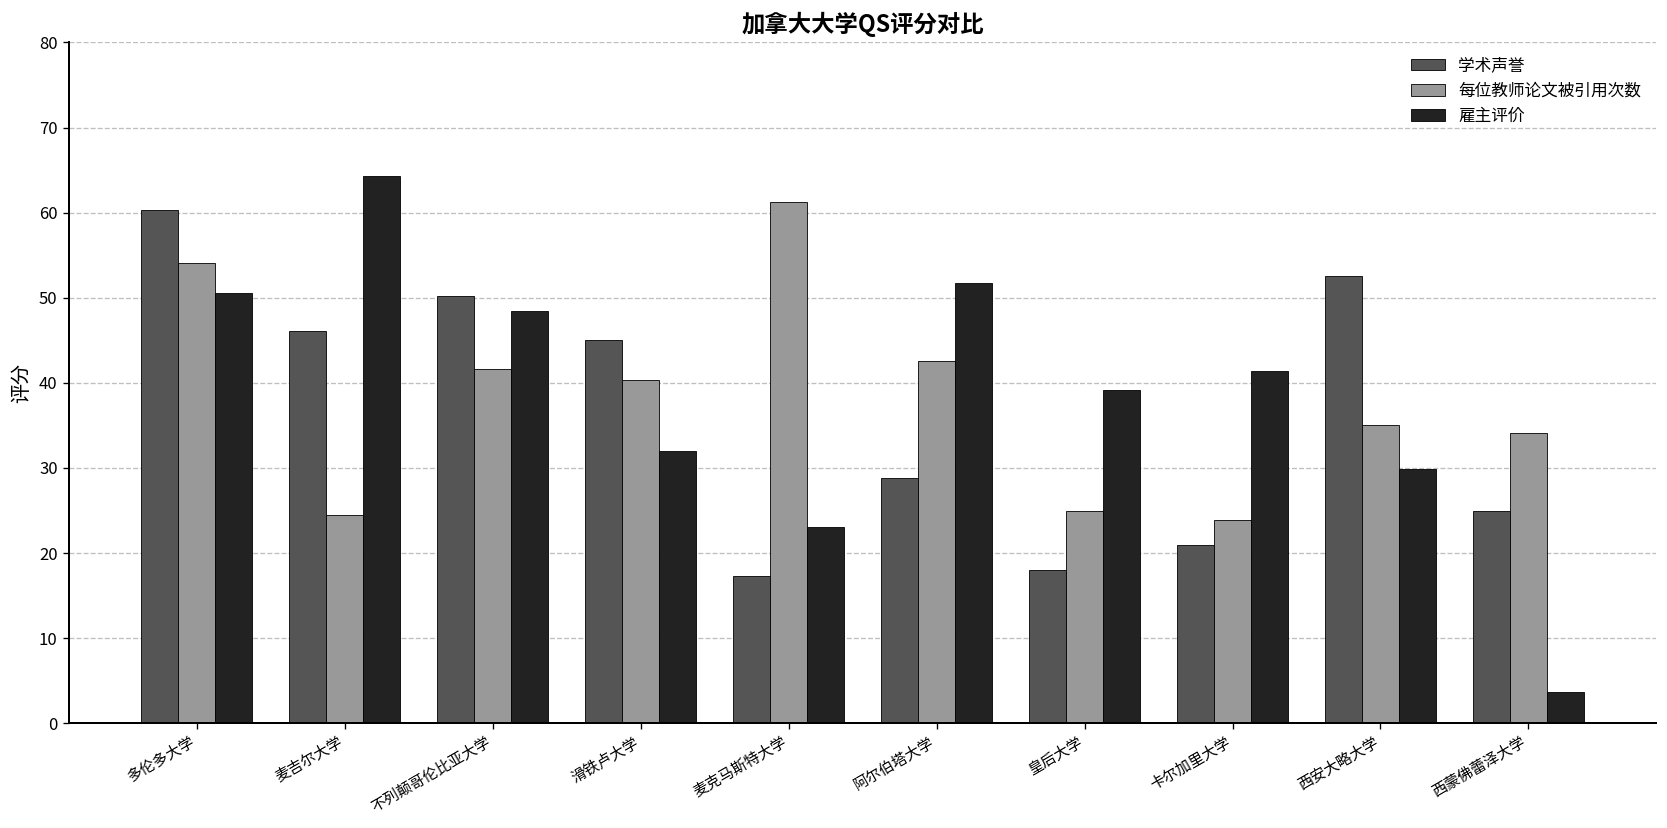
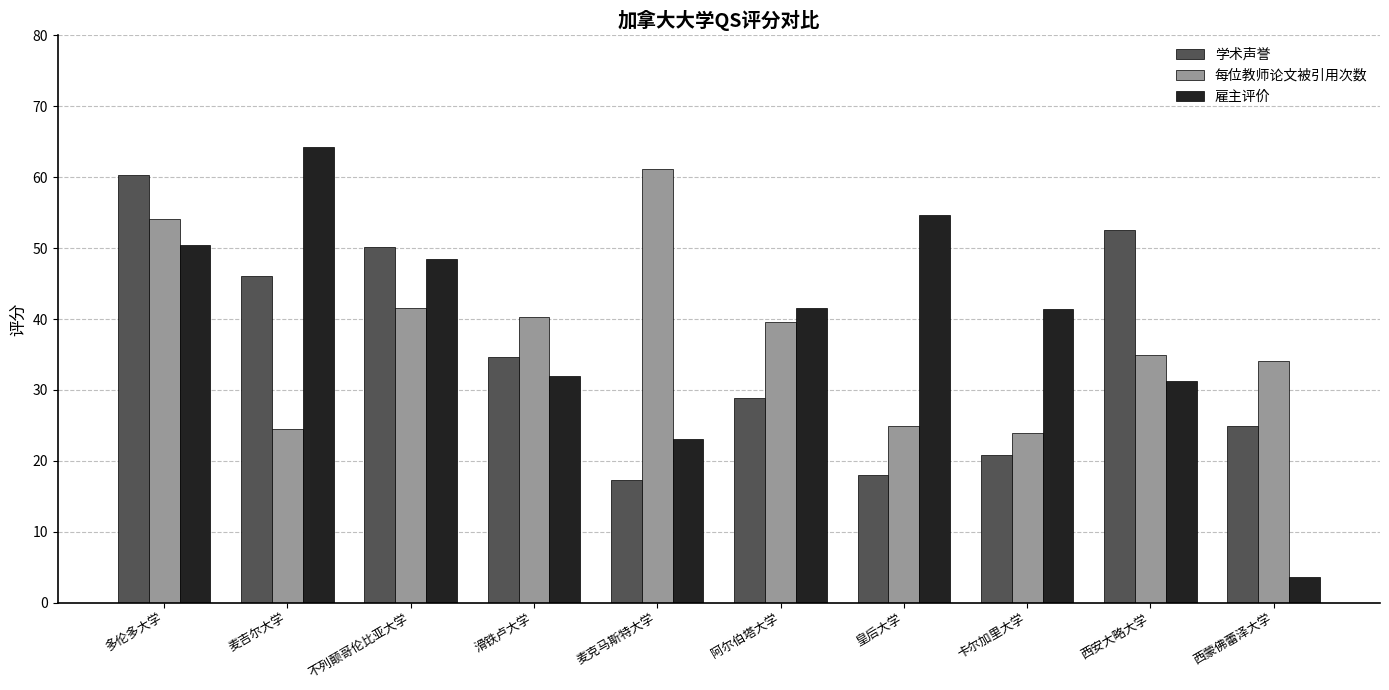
  {
    "学术声誉": {
      "多伦多大学": 60,
      "麦吉尔大学": 46,
      "不列颠哥伦比亚大学": 50,
-     "滑铁卢大学": 45,
+     "滑铁卢大学": 35,
      "麦克马斯特大学": 17,
      "阿尔伯塔大学": 29,
      "皇后大学": 18,
      "卡尔加里大学": 21,
      "西安大略大学": 53,
      "西蒙佛蕾泽大学": 25
    },
    "每位教师论文被引用次数": {
      "多伦多大学": 54,
      "麦吉尔大学": 25,
      "不列颠哥伦比亚大学": 42,
      "滑铁卢大学": 40,
      "麦克马斯特大学": 61,
-     "阿尔伯塔大学": 43,
+     "阿尔伯塔大学": 40,
      "皇后大学": 25,
      "卡尔加里大学": 24,
      "西安大略大学": 35,
      "西蒙佛蕾泽大学": 34
    },
    "雇主评价": {
      "多伦多大学": 51,
      "麦吉尔大学": 64,
      "不列颠哥伦比亚大学": 49,
      "滑铁卢大学": 32,
      "麦克马斯特大学": 23,
-     "阿尔伯塔大学": 52,
-     "皇后大学": 39,
+     "阿尔伯塔大学": 42,
+     "皇后大学": 55,
      "卡尔加里大学": 41,
-     "西安大略大学": 30,
+     "西安大略大学": 31,
      "西蒙佛蕾泽大学": 4
    }
  }
